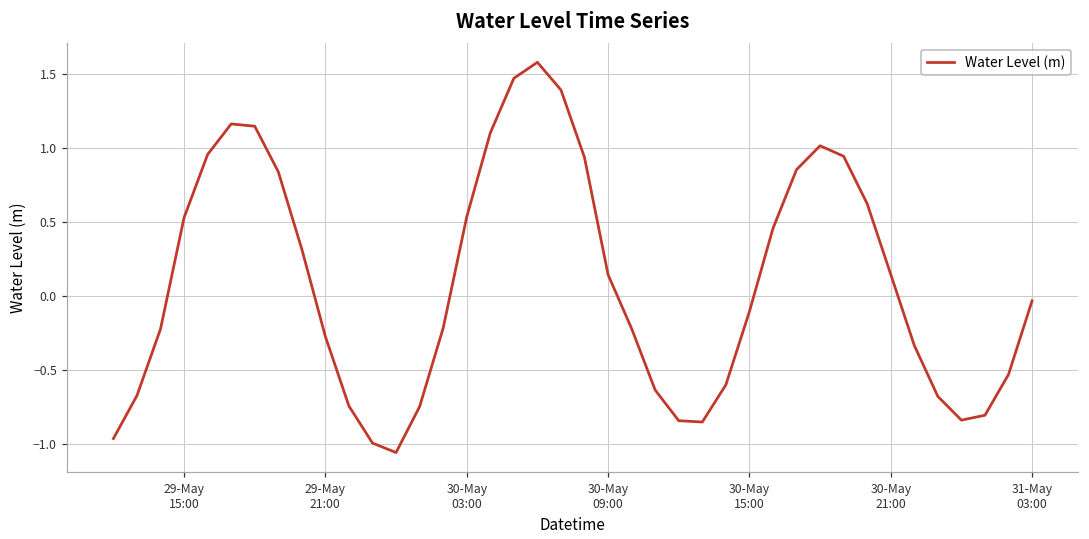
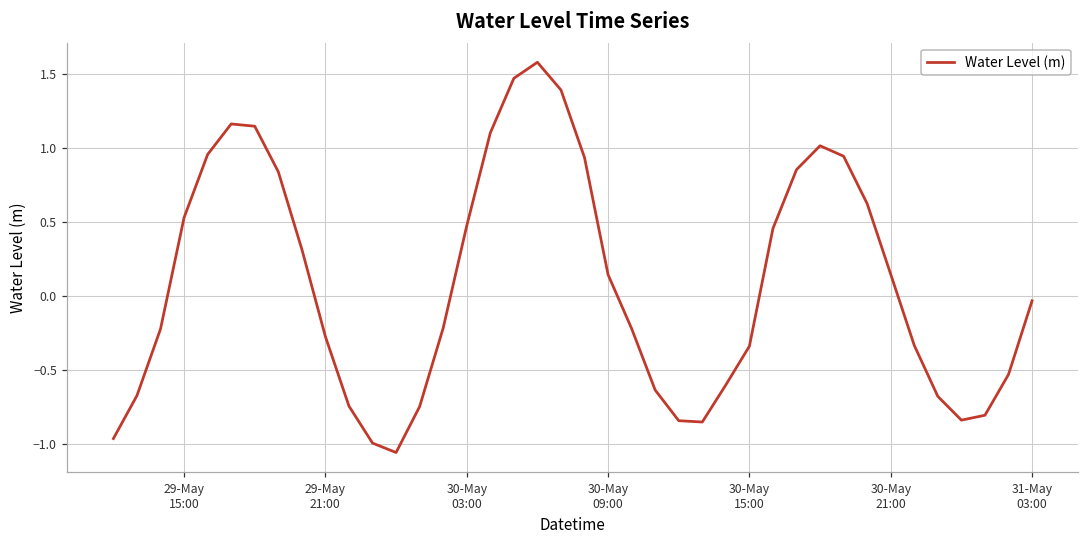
  {
    "29-May 15:00": 0.53,
    "29-May 21:00": -0.27,
-   "30-May 03:00": 0.53,
+   "30-May 03:00": 0.47,
    "30-May 09:00": 0.14,
-   "30-May 15:00": -0.10,
+   "30-May 15:00": -0.34,
    "30-May 21:00": 0.15,
    "31-May 03:00": -0.03
  }
